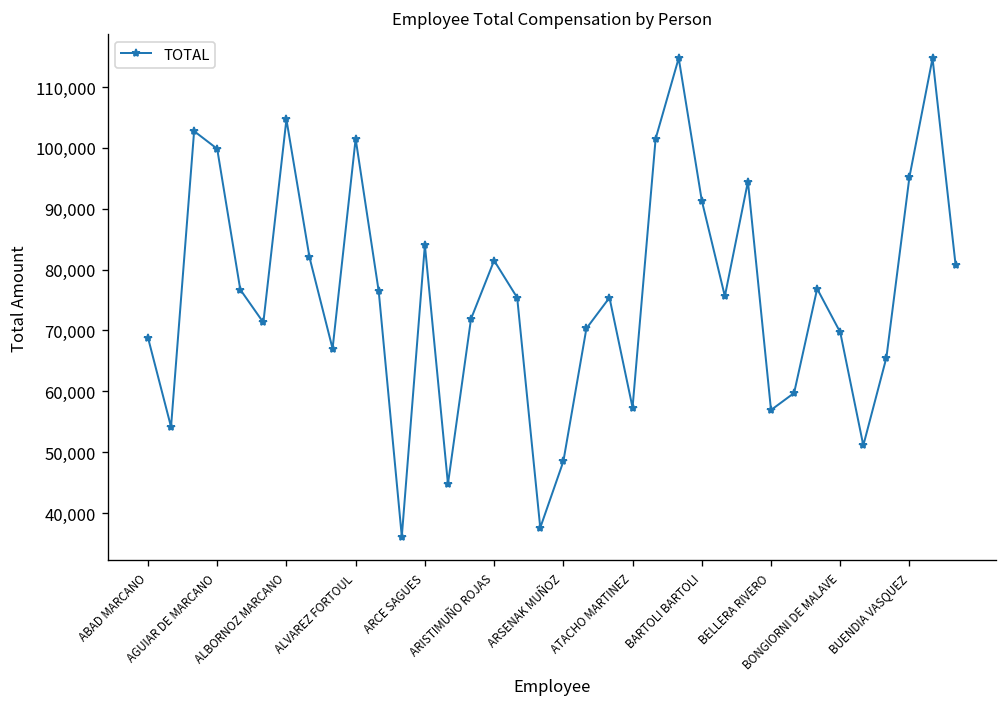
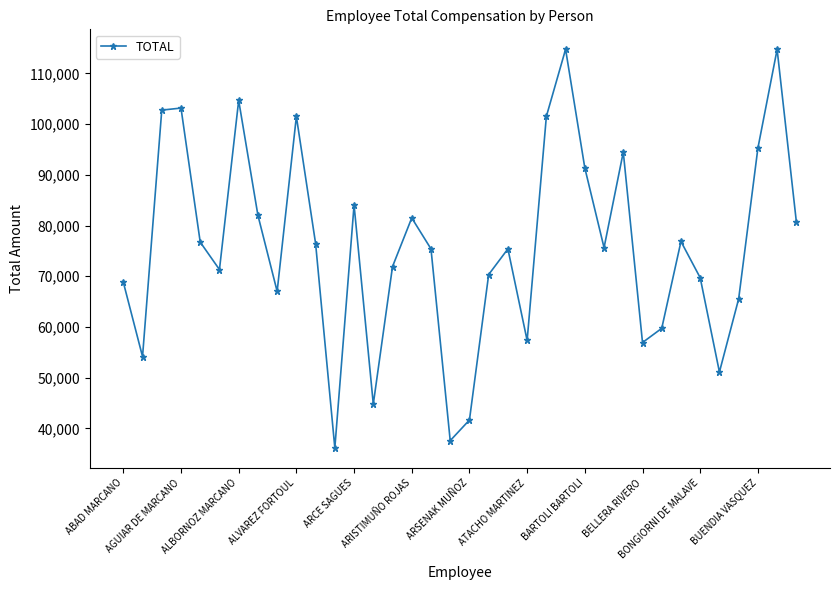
  {
    "ABAD MARCANO": "69,000",
-   "AGUIAR DE MARCANO": "100,000",
+   "AGUIAR DE MARCANO": "103,000",
    "ALBORNOZ MARCANO": "105,000",
    "ALVAREZ FORTOUL": "101,000",
    "ARCE SAGUES": "84,000",
    "ARISTIMUÑO ROJAS": "81,000",
-   "ARSENAK MUÑOZ": "48,000",
+   "ARSENAK MUÑOZ": "42,000",
    "ATACHO MARTINEZ": "57,000",
    "BARTOLI BARTOLI": "91,000",
    "BELLERA RIVERO": "57,000",
    "BONGIORNI DE MALAVE": "70,000",
    "BUENDIA VASQUEZ": "95,000"
  }
